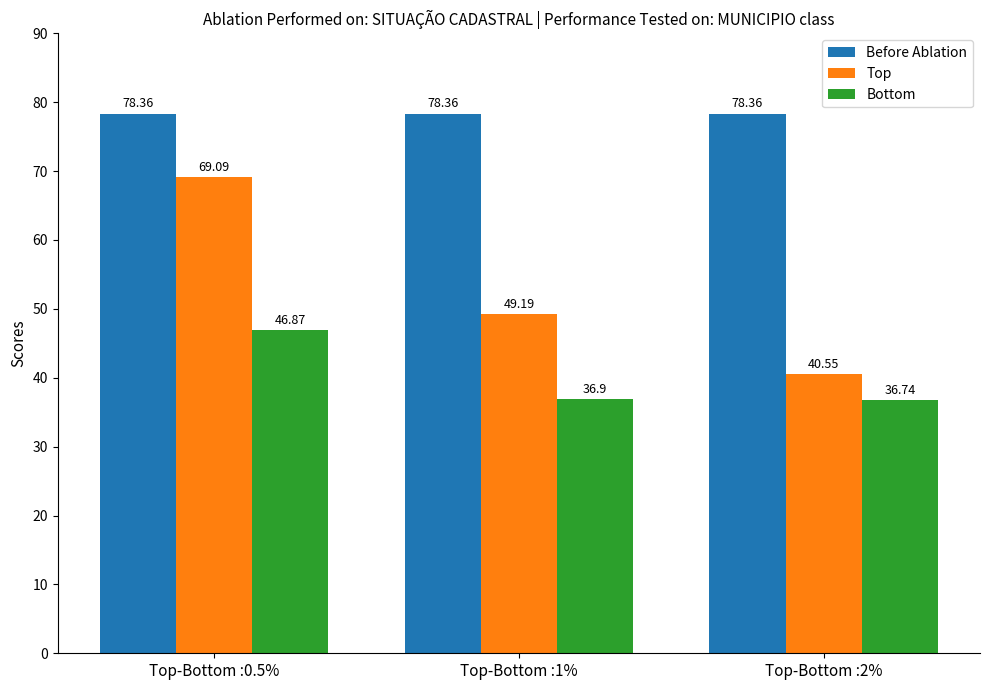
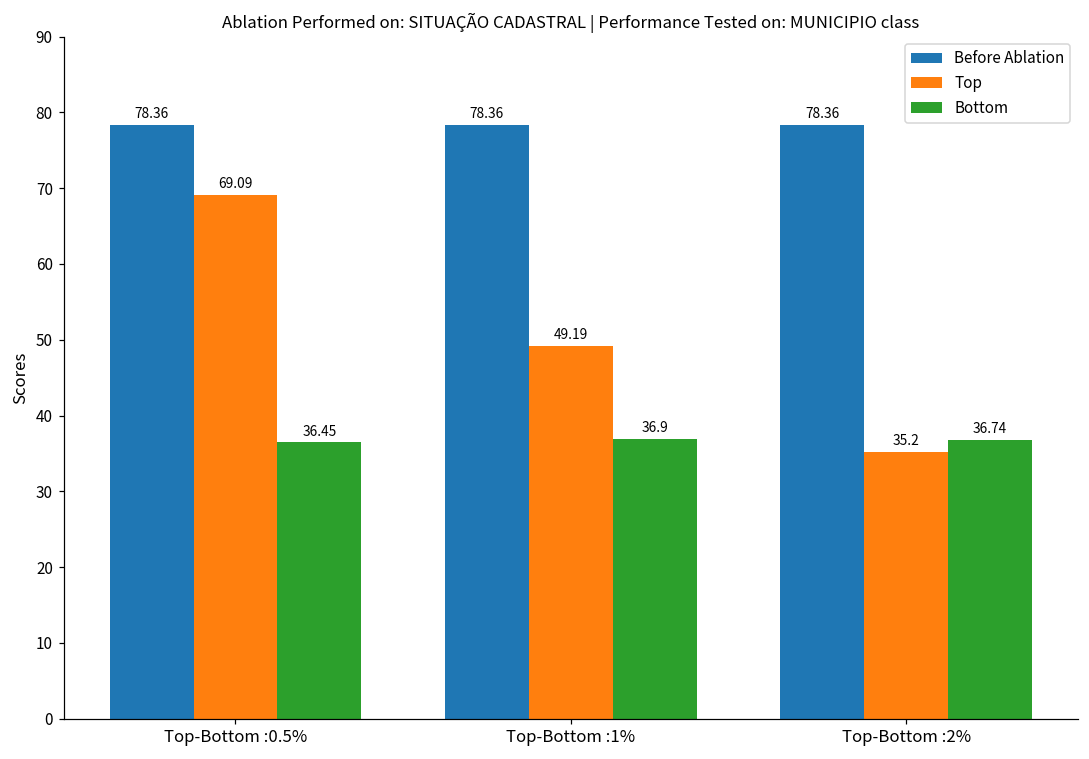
  {
    "Before Ablation": {
      "Top-Bottom :0.5%": 78.36,
      "Top-Bottom :1%": 78.36,
      "Top-Bottom :2%": 78.36
    },
    "Top": {
      "Top-Bottom :0.5%": 69.09,
      "Top-Bottom :1%": 49.19,
-     "Top-Bottom :2%": 40.55
+     "Top-Bottom :2%": 35.2
    },
    "Bottom": {
-     "Top-Bottom :0.5%": 46.87,
+     "Top-Bottom :0.5%": 36.45,
      "Top-Bottom :1%": 36.9,
      "Top-Bottom :2%": 36.74
    }
  }
